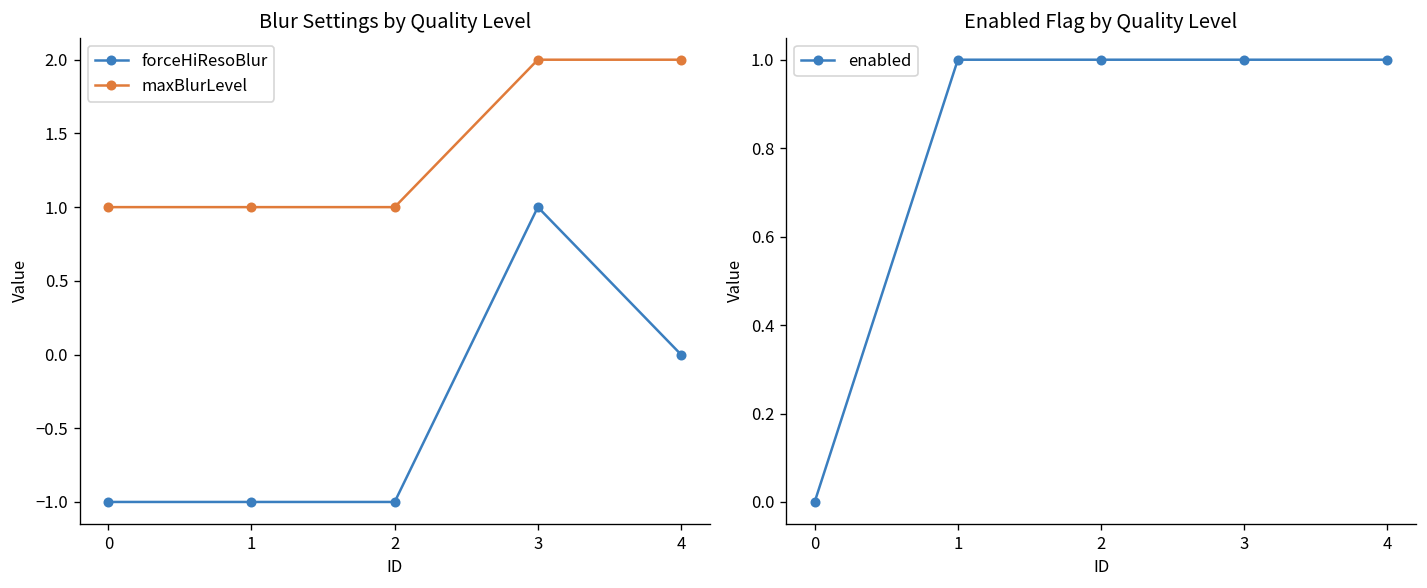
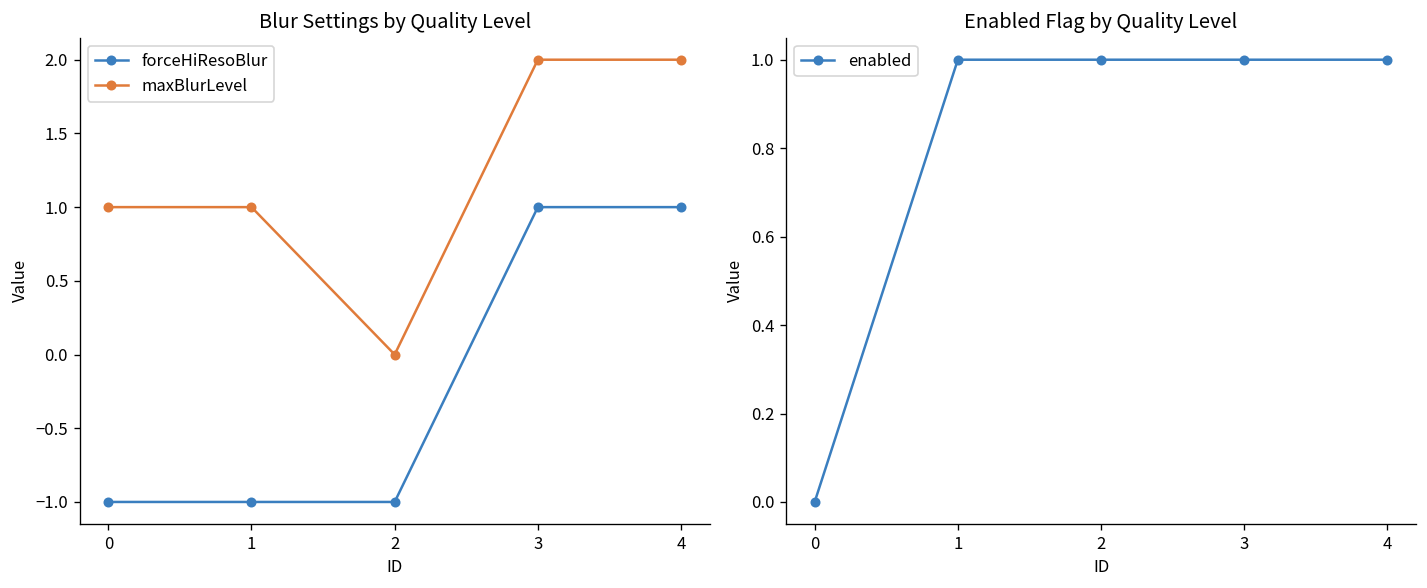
  {
    "Blur Settings by Quality Level": {
      "forceHiResoBlur": {
        "0": -1,
        "1": -1,
        "2": -1,
        "3": 1,
-       "4": 0
+       "4": 1
      },
      "maxBlurLevel": {
        "0": 1,
        "1": 1,
-       "2": 1,
+       "2": 0,
        "3": 2,
        "4": 2
      }
    },
    "Enabled Flag by Quality Level": {
      "0": 0.00,
      "1": 1.00,
      "2": 1.00,
      "3": 1.00,
      "4": 1.00
    }
  }
